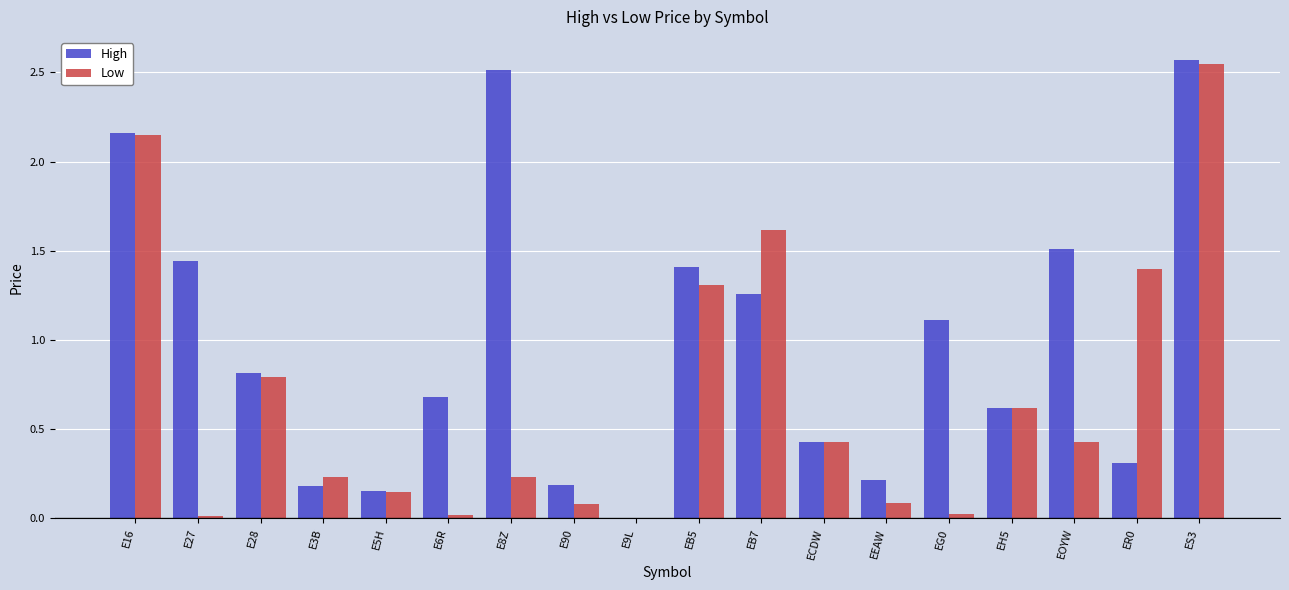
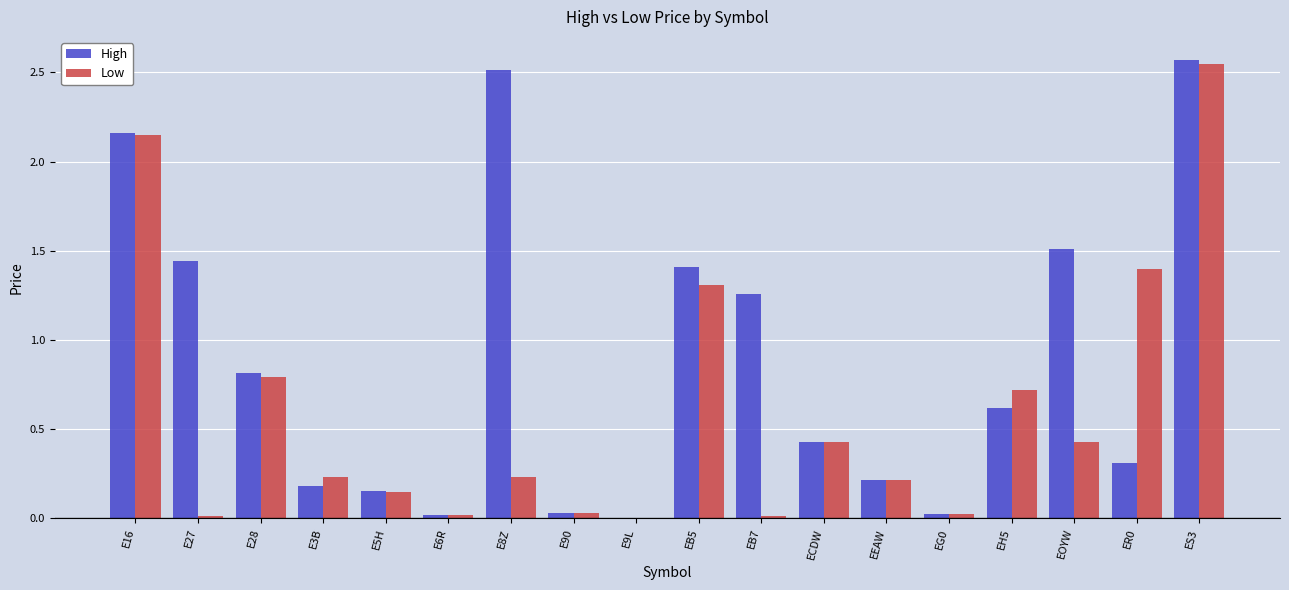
  {
    "High": {
      "E16": 2.16,
      "E27": 1.44,
      "E28": 0.82,
      "E3B": 0.18,
      "E5H": 0.15,
-     "E6R": 0.68,
+     "E6R": 0.02,
      "E8Z": 2.52,
-     "E90": 0.19,
+     "E90": 0.03,
      "EB5": 1.41,
      "EB7": 1.26,
      "ECDW": 0.43,
      "EEAW": 0.22,
-     "EG0": 1.11,
+     "EG0": 0.03,
      "EH5": 0.62,
      "EOYW": 1.51,
      "ER0": 0.31,
      "ES3": 2.57
    },
    "Low": {
      "E16": 2.15,
      "E28": 0.79,
      "E3B": 0.23,
      "E5H": 0.15,
      "E6R": 0.02,
      "E8Z": 0.23,
-     "E90": 0.08,
+     "E90": 0.03,
      "EB5": 1.31,
-     "EB7": 1.62,
+     "EB7": 0.01,
      "ECDW": 0.43,
-     "EEAW": 0.09,
+     "EEAW": 0.22,
      "EG0": 0.03,
-     "EH5": 0.62,
+     "EH5": 0.72,
      "EOYW": 0.43,
      "ER0": 1.40,
      "ES3": 2.55
    }
  }
